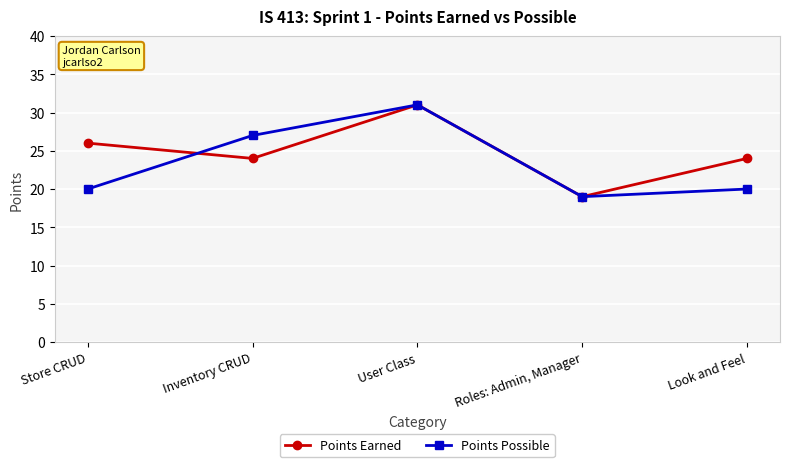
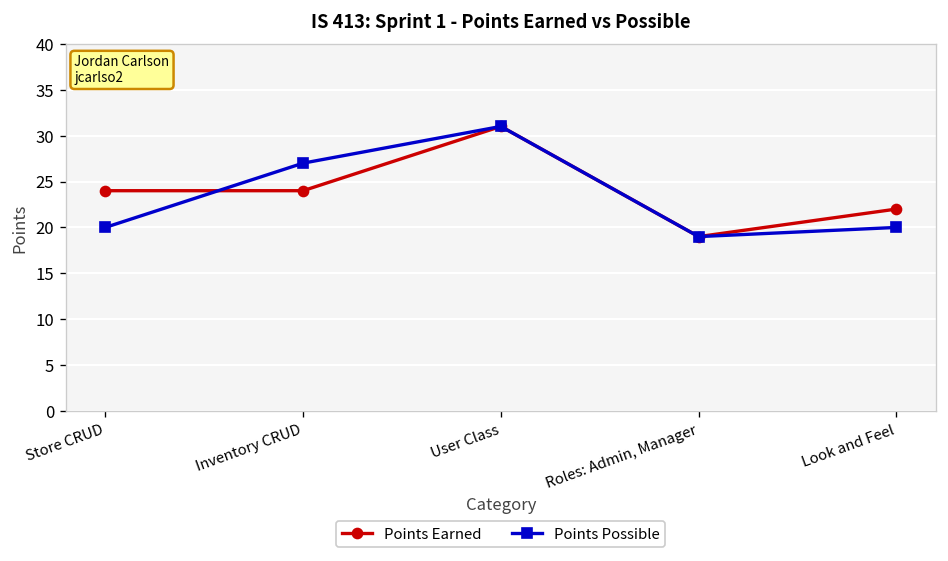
  {
    "Points Earned": {
-     "Store CRUD": 26,
+     "Store CRUD": 24,
      "Inventory CRUD": 24,
-     "Look and Feel": 24
+     "Look and Feel": 22
    },
    "Points Possible": {
      "Store CRUD": 20,
      "Inventory CRUD": 27,
      "Look and Feel": 20
    }
  }
